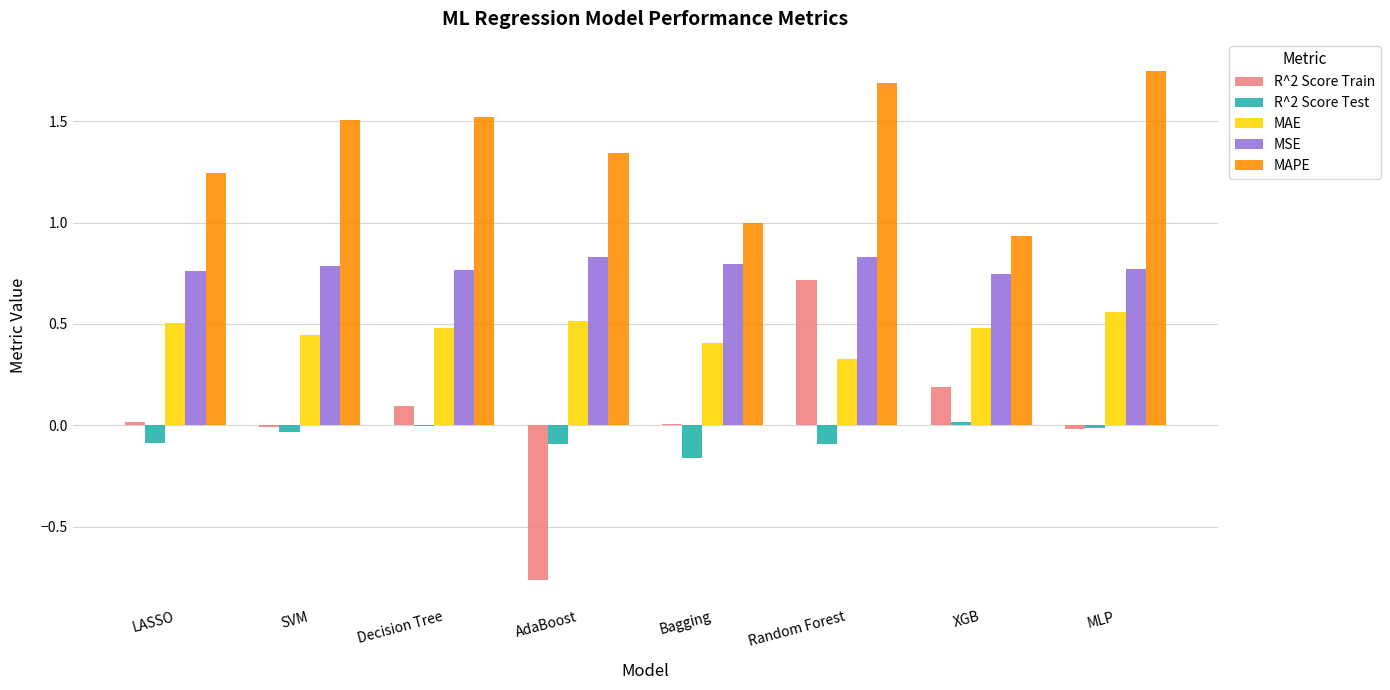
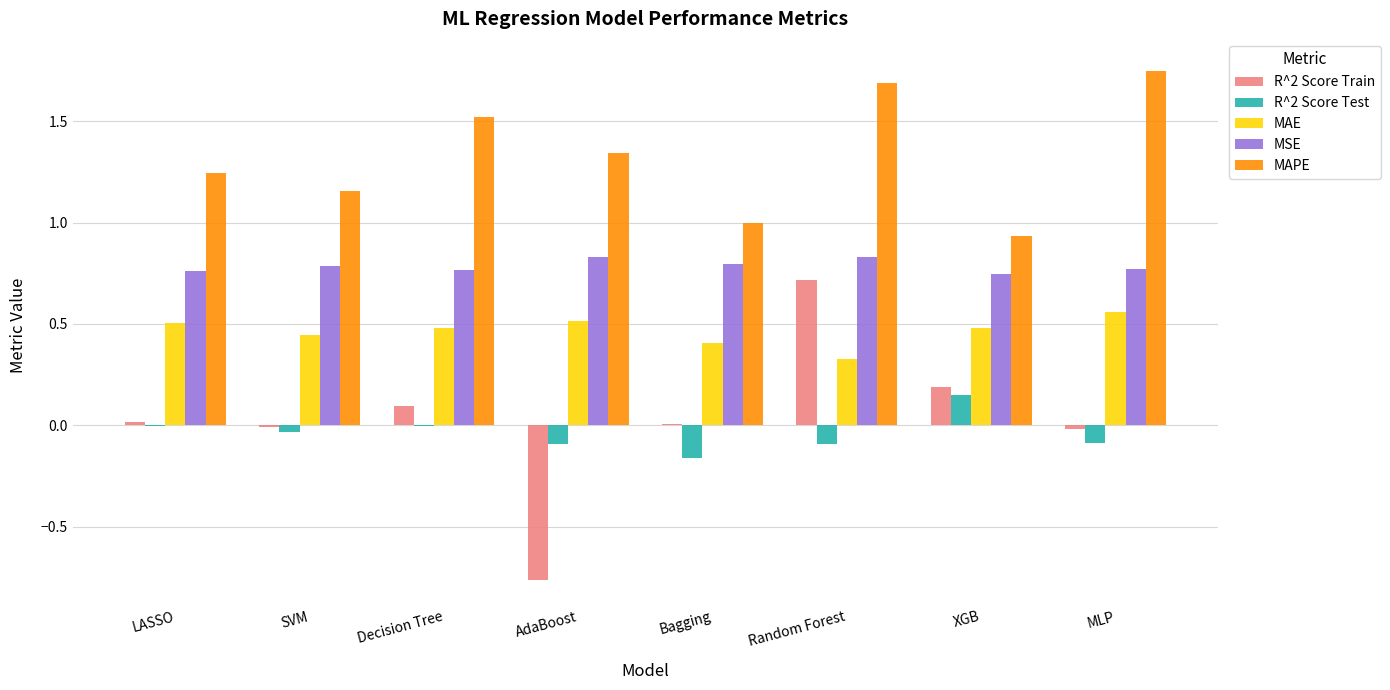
  {
    "R^2 Score Train": {
      "LASSO": 0.02,
      "Decision Tree": 0.10,
      "AdaBoost": -0.76,
      "Random Forest": 0.72,
      "XGB": 0.19,
      "MLP": -0.02
    },
    "R^2 Score Test": {
-     "LASSO": -0.09,
+     "LASSO": 0.00,
      "SVM": -0.03,
      "AdaBoost": -0.09,
      "Bagging": -0.16,
      "Random Forest": -0.09,
-     "XGB": 0.02,
-     "MLP": -0.01
+     "XGB": 0.15,
+     "MLP": -0.09
    },
    "MAE": {
      "LASSO": 0.51,
      "SVM": 0.44,
      "Decision Tree": 0.48,
      "AdaBoost": 0.52,
      "Bagging": 0.40,
      "Random Forest": 0.33,
      "XGB": 0.48,
      "MLP": 0.56
    },
    "MSE": {
      "LASSO": 0.76,
      "SVM": 0.79,
      "Decision Tree": 0.76,
      "AdaBoost": 0.83,
      "Bagging": 0.80,
      "Random Forest": 0.83,
      "XGB": 0.75,
      "MLP": 0.77
    },
    "MAPE": {
      "LASSO": 1.24,
-     "SVM": 1.51,
+     "SVM": 1.16,
      "Decision Tree": 1.52,
      "AdaBoost": 1.34,
      "Bagging": 1.00,
      "Random Forest": 1.69,
      "XGB": 0.93,
      "MLP": 1.75
    }
  }
